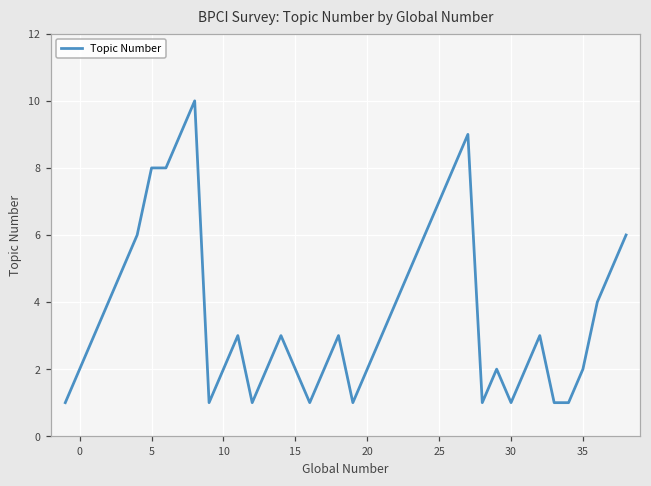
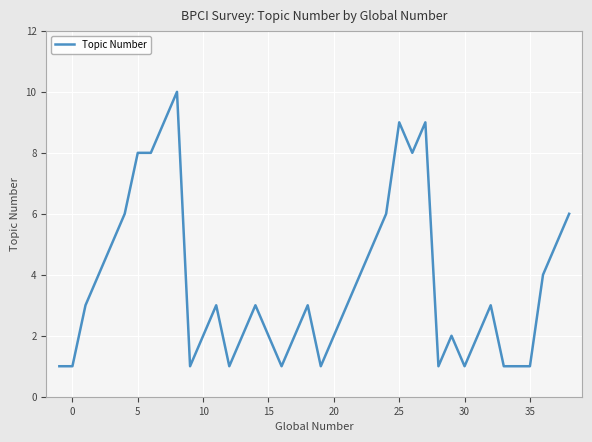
  {
-   "0": 2,
+   "0": 1,
    "5": 8,
    "10": 2,
    "15": 2,
    "20": 2,
-   "25": 7,
+   "25": 9,
    "30": 1,
-   "35": 2
+   "35": 1
  }
